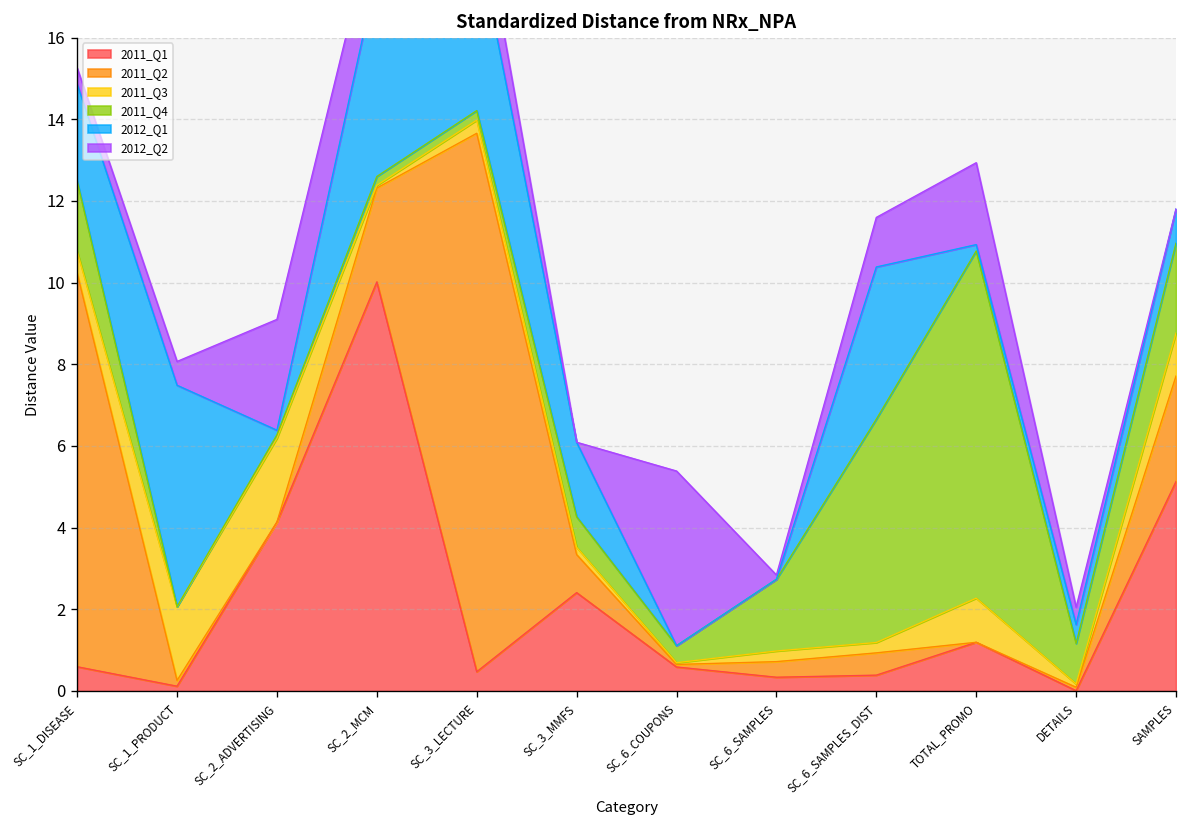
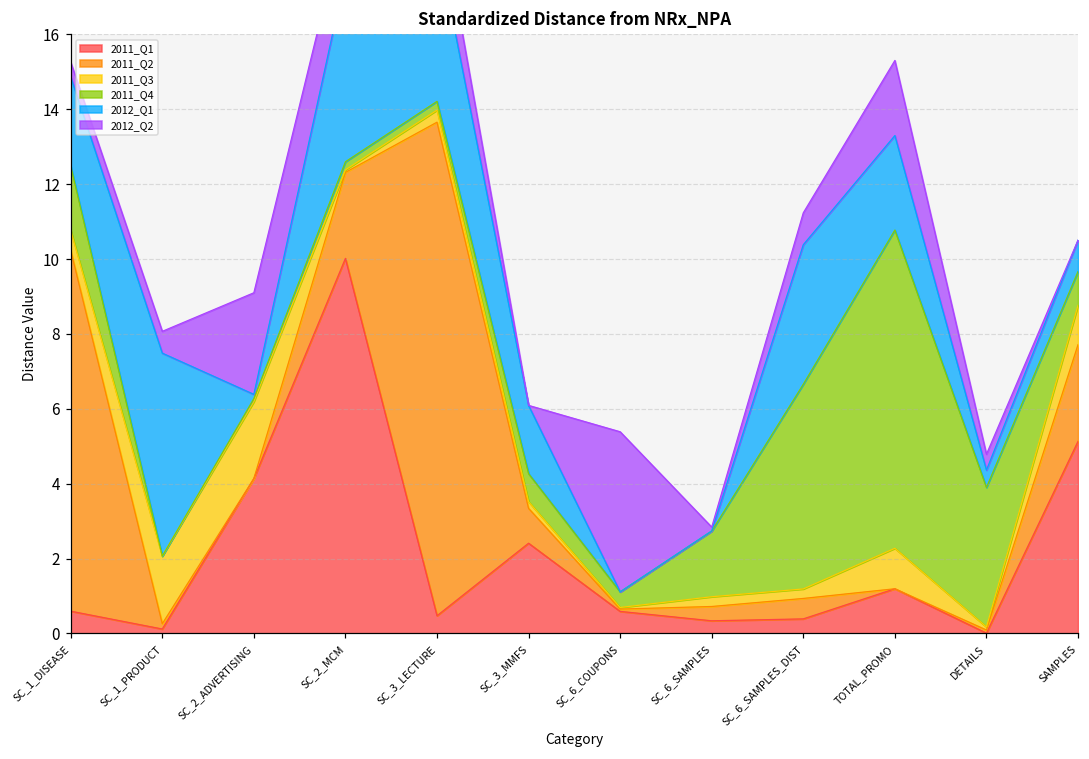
  {
    "2011_Q1": {
      "SC_1_DISEASE": 0.6,
      "SC_1_PRODUCT": 0.1,
      "SC_2_MCM": 10.0,
      "SC_3_LECTURE": 0.5,
      "SC_3_MMFS": 2.4,
      "SC_6_SAMPLES": 0.3,
      "SC_6_SAMPLES_DIST": 0.4,
      "DETAILS": 0.0,
      "SAMPLES": 5.1
    },
    "2011_Q2": {
      "SC_1_DISEASE": 9.6,
      "SC_1_PRODUCT": 0.1,
      "SC_3_LECTURE": 13.2,
      "SC_3_MMFS": 0.9,
      "SC_6_SAMPLES": 0.4,
      "SC_6_SAMPLES_DIST": 0.5,
      "DETAILS": 0.1,
      "SAMPLES": 2.6
    },
    "2011_Q3": {
      "SC_1_DISEASE": 0.5,
      "SC_2_ADVERTISING": 2.1,
      "SC_3_LECTURE": 0.3,
      "SC_3_MMFS": 0.2,
      "SC_6_SAMPLES": 0.3,
      "SC_6_SAMPLES_DIST": 0.3,
      "TOTAL_PROMO": 1.1,
      "DETAILS": 0.1,
      "SAMPLES": 1.0
    },
    "2011_Q4": {
      "SC_1_DISEASE": 1.7,
      "SC_2_ADVERTISING": 0.1,
      "SC_2_MCM": 0.2,
      "SC_3_LECTURE": 0.2,
      "SC_3_MMFS": 0.7,
      "SC_6_SAMPLES_DIST": 5.5,
      "TOTAL_PROMO": 8.5,
-     "DETAILS": 1.0,
-     "SAMPLES": 2.2
+     "DETAILS": 3.7,
+     "SAMPLES": 0.9
    },
    "2012_Q1": {
      "SC_1_DISEASE": 2.4,
      "SC_1_PRODUCT": 5.4,
      "SC_2_ADVERTISING": 0.1,
      "SC_6_SAMPLES_DIST": 3.7,
-     "TOTAL_PROMO": 0.2,
+     "TOTAL_PROMO": 2.5,
      "DETAILS": 0.5
    },
    "2012_Q2": {
      "SC_1_DISEASE": 0.4,
      "SC_1_PRODUCT": 0.6,
      "SC_2_ADVERTISING": 2.7,
      "SC_6_COUPONS": 4.3,
      "SC_6_SAMPLES": 0.1,
-     "SC_6_SAMPLES_DIST": 1.2,
+     "SC_6_SAMPLES_DIST": 0.9,
      "TOTAL_PROMO": 2.0,
      "DETAILS": 0.4
    }
  }
